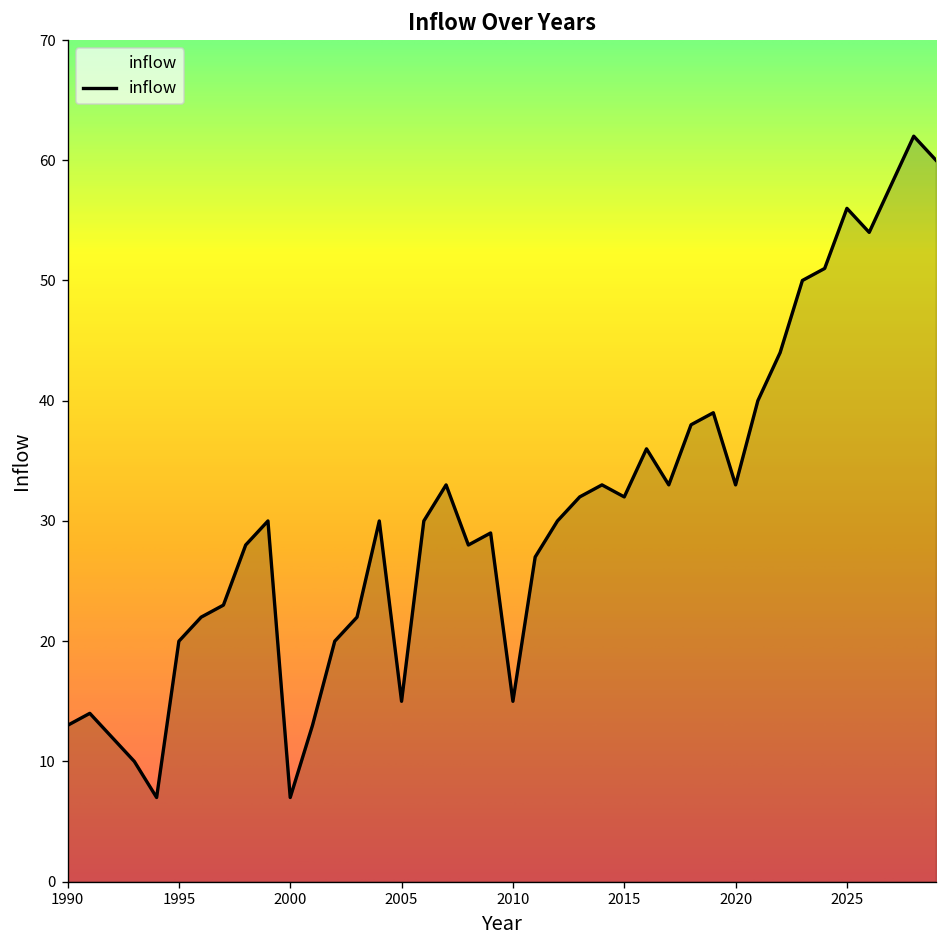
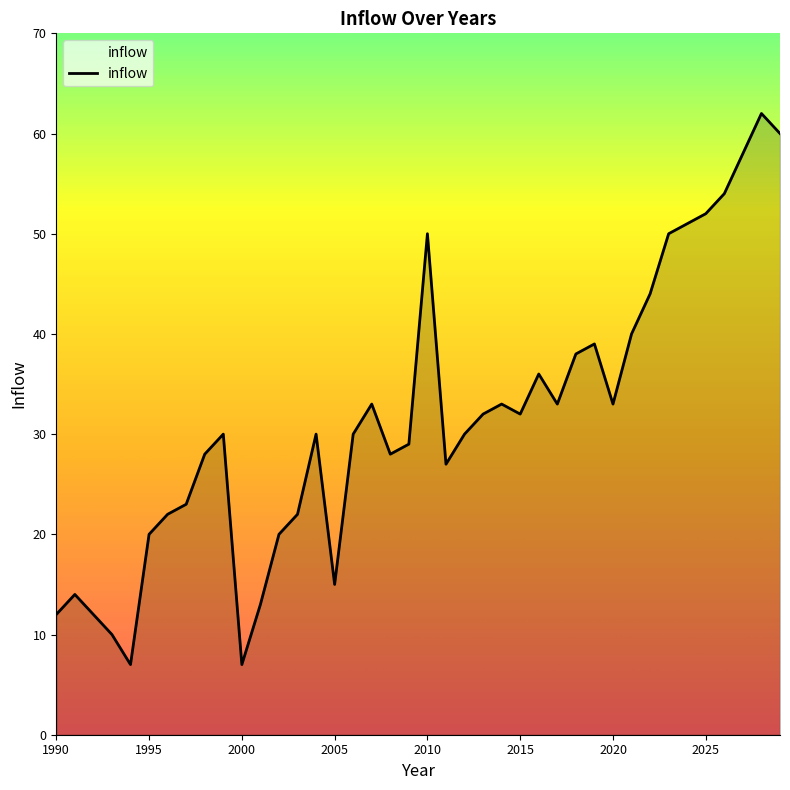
  {
-   "1990": 13,
+   "1990": 12,
    "1995": 20,
    "2000": 7,
    "2005": 15,
-   "2010": 15,
+   "2010": 50,
    "2015": 32,
    "2020": 33,
-   "2025": 56
+   "2025": 52
  }
